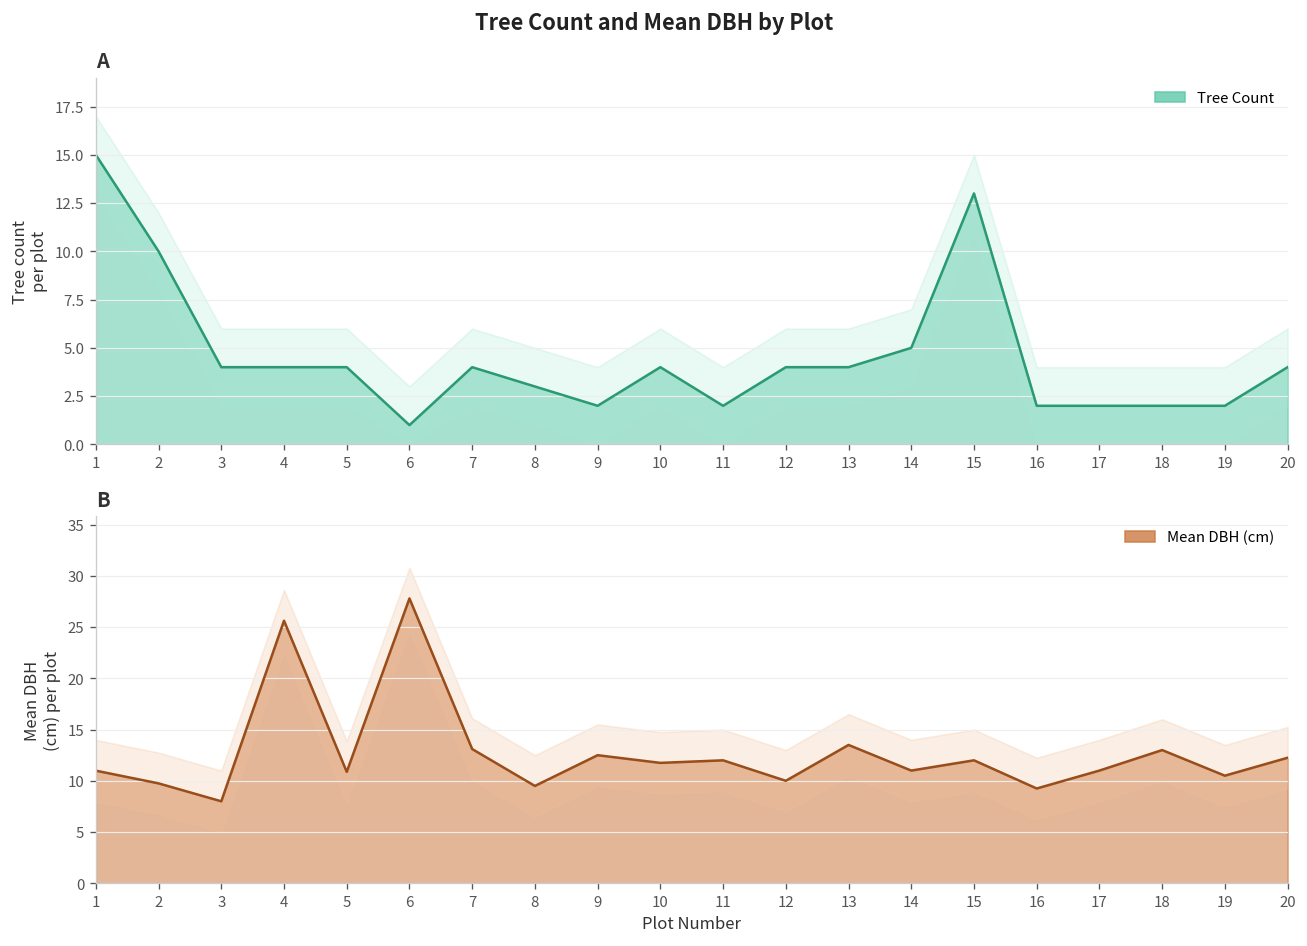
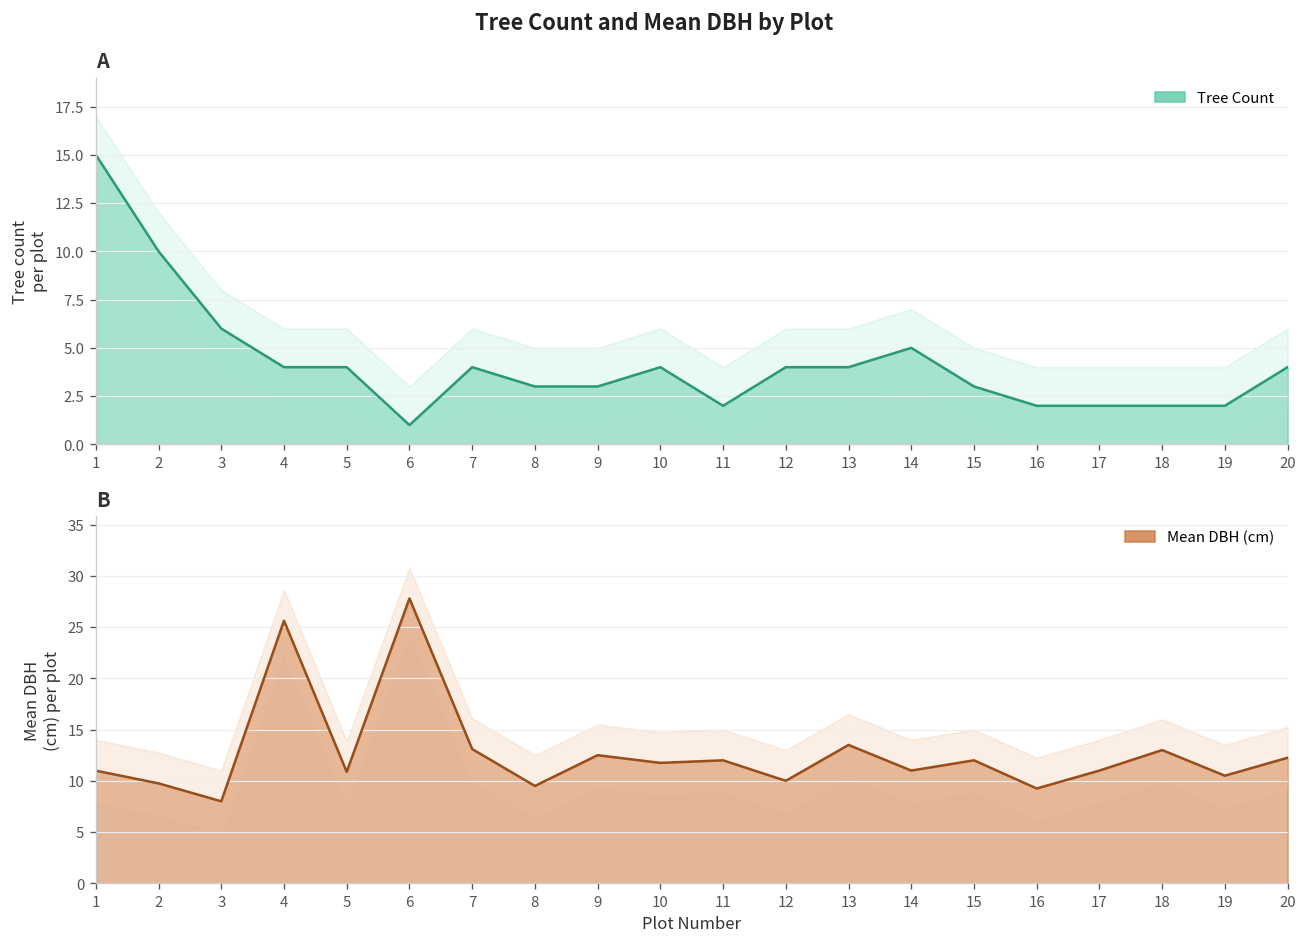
  {
    "A": {
      "Tree Count": {
        "1": 15,
        "2": 10,
-       "3": 4,
+       "3": 6,
        "4": 4,
        "5": 4,
        "6": 1,
        "7": 4,
        "8": 3,
-       "9": 2,
+       "9": 3,
        "10": 4,
        "11": 2,
        "12": 4,
        "13": 4,
        "14": 5,
-       "15": 13,
+       "15": 3,
        "16": 2,
        "17": 2,
        "18": 2,
        "19": 2,
        "20": 4
      }
    }
  }
